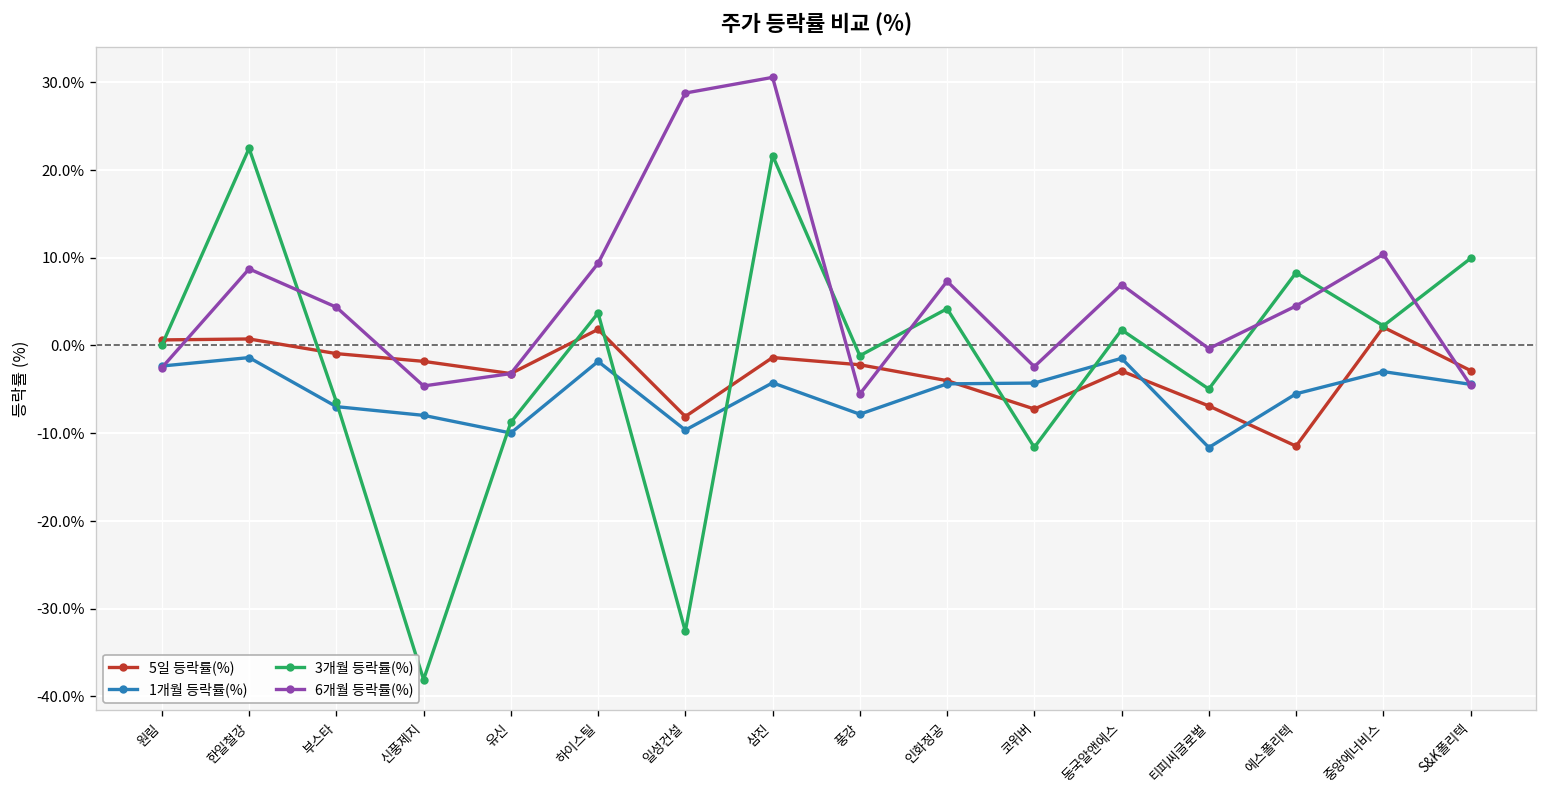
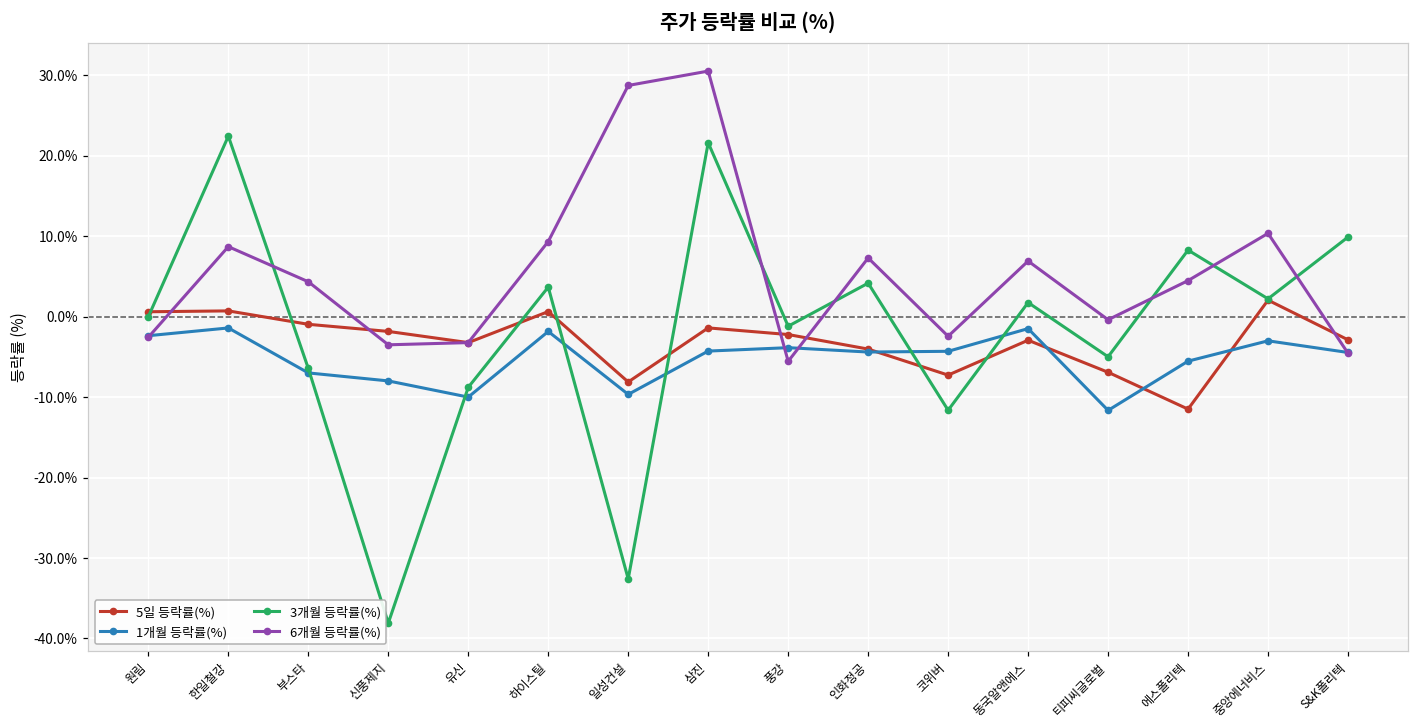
  {
    "5일 등락률(%)": {
      "원림": "1%",
      "한일철강": "1%",
      "부스타": "-1%",
      "신풍제지": "-2%",
-     "하이스틸": "2%",
+     "하이스틸": "1%",
      "일성건설": "-8%",
      "삼진": "-1%",
      "풍강": "-2%",
      "인화정공": "-4%",
      "코위버": "-7%",
      "동국알앤에스": "-3%",
      "티피씨글로벌": "-7%",
      "에스폴리텍": "-11%",
      "S&K폴리텍": "-3%"
    },
    "1개월 등락률(%)": {
      "한일철강": "-1%",
      "부스타": "-7%",
      "신풍제지": "-8%",
      "유신": "-10%",
      "하이스틸": "-2%",
      "일성건설": "-10%",
      "삼진": "-4%",
-     "풍강": "-8%",
+     "풍강": "-4%",
      "인화정공": "-4%",
      "코위버": "-4%",
      "동국알앤에스": "-1%",
      "티피씨글로벌": "-12%",
      "에스폴리텍": "-6%",
      "중앙에너비스": "-3%"
    },
    "3개월 등락률(%)": {
      "원림": "0%",
      "한일철강": "22%",
      "부스타": "-6%",
      "신풍제지": "-38%",
      "유신": "-9%",
      "하이스틸": "4%",
      "일성건설": "-33%",
      "삼진": "22%",
      "풍강": "-1%",
      "인화정공": "4%",
      "코위버": "-12%",
      "동국알앤에스": "2%",
      "티피씨글로벌": "-5%",
      "에스폴리텍": "8%",
      "S&K폴리텍": "10%"
    },
    "6개월 등락률(%)": {
      "한일철강": "9%",
      "부스타": "4%",
-     "신풍제지": "-5%",
+     "신풍제지": "-3%",
      "하이스틸": "9%",
      "일성건설": "29%",
      "삼진": "31%",
      "풍강": "-6%",
      "인화정공": "7%",
      "코위버": "-2%",
      "동국알앤에스": "7%",
      "티피씨글로벌": "0%",
      "에스폴리텍": "4%",
      "중앙에너비스": "10%"
    }
  }
